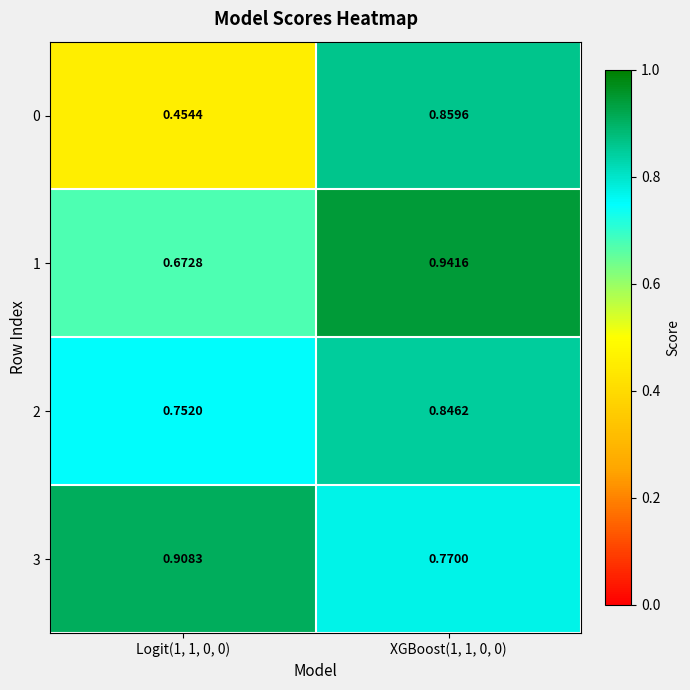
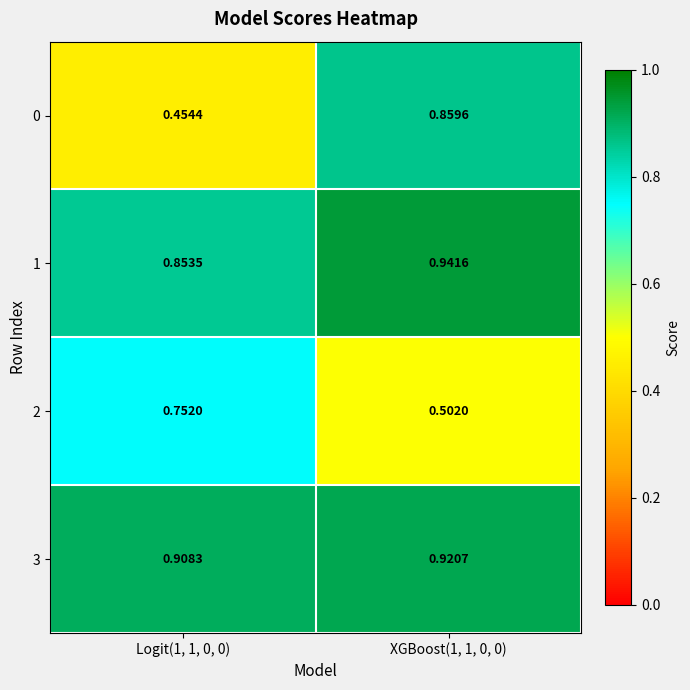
  {
    "0": {
      "Logit(1, 1, 0, 0)": 0.4544,
      "XGBoost(1, 1, 0, 0)": 0.8596
    },
    "1": {
-     "Logit(1, 1, 0, 0)": 0.6728,
+     "Logit(1, 1, 0, 0)": 0.8535,
      "XGBoost(1, 1, 0, 0)": 0.9416
    },
    "2": {
      "Logit(1, 1, 0, 0)": 0.7520,
-     "XGBoost(1, 1, 0, 0)": 0.8462
+     "XGBoost(1, 1, 0, 0)": 0.5020
    },
    "3": {
      "Logit(1, 1, 0, 0)": 0.9083,
-     "XGBoost(1, 1, 0, 0)": 0.7700
+     "XGBoost(1, 1, 0, 0)": 0.9207
    }
  }
